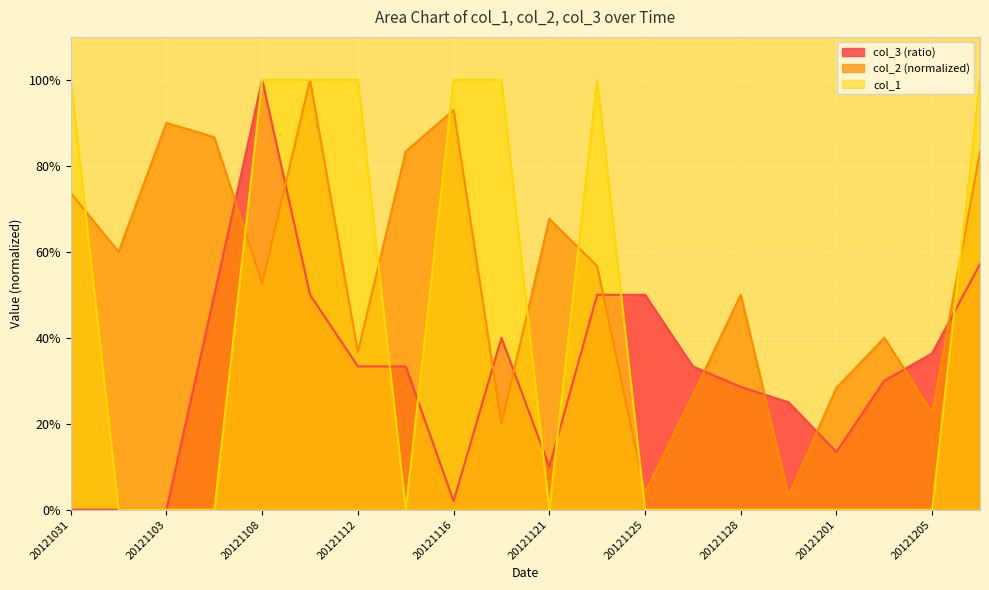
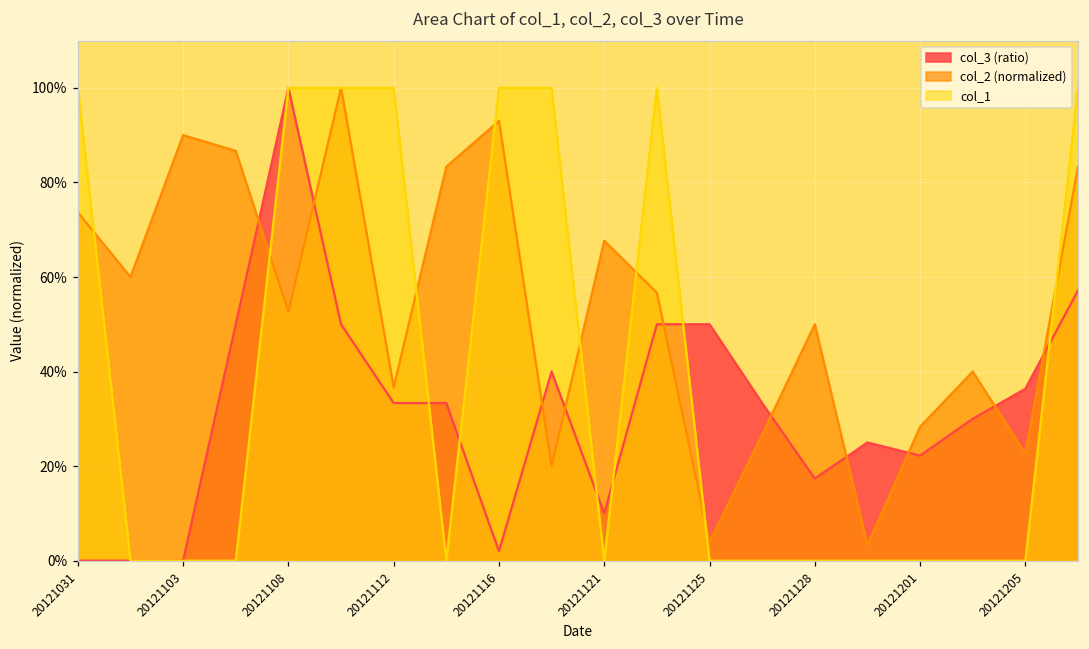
  {
    "col_3 (ratio)": {
      "20121031": "0%",
      "20121112": "33%",
      "20121116": "2%",
      "20121121": "10%",
      "20121125": "50%",
-     "20121128": "29%",
-     "20121201": "13%",
+     "20121128": "17%",
+     "20121201": "22%",
      "20121205": "36%"
    },
    "col_2 (normalized)": {
      "20121031": "74%",
      "20121103": "90%",
      "20121108": "53%",
      "20121112": "37%",
      "20121116": "93%",
      "20121121": "68%",
      "20121125": "4%",
      "20121128": "50%",
      "20121201": "28%",
      "20121205": "23%"
    },
    "col_1": {
      "20121031": "100%",
      "20121112": "100%",
      "20121116": "100%",
      "20121121": "0%",
      "20121125": "0%",
      "20121128": "0%",
      "20121201": "0%",
      "20121205": "0%"
    }
  }
